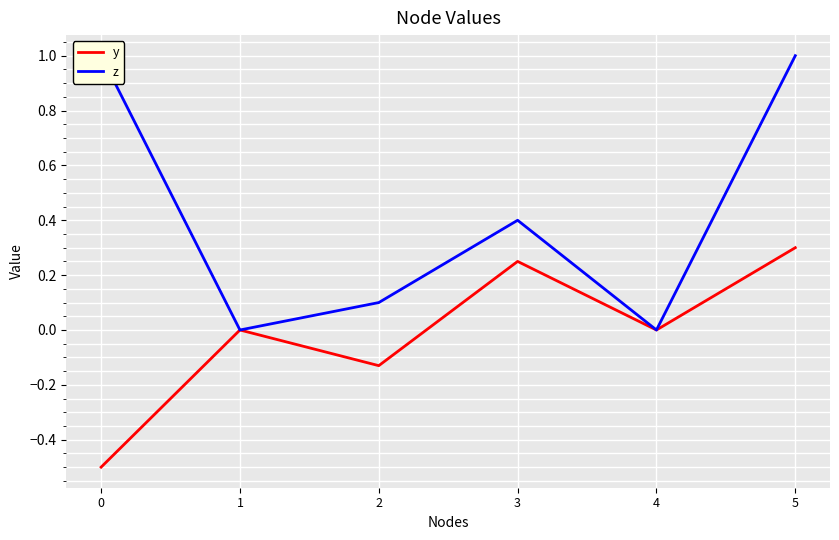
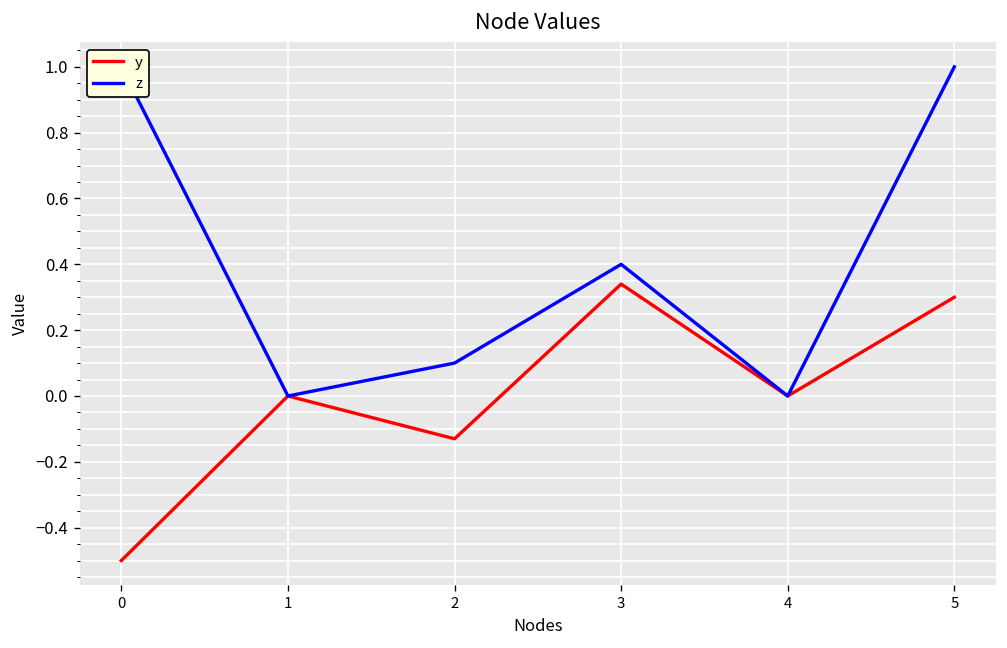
  {
    "y": {
      "0": -0.50,
      "2": -0.13,
-     "3": 0.25,
+     "3": 0.34,
      "5": 0.30
    },
    "z": {
      "2": 0.10,
      "3": 0.40,
      "5": 1.00
    }
  }
